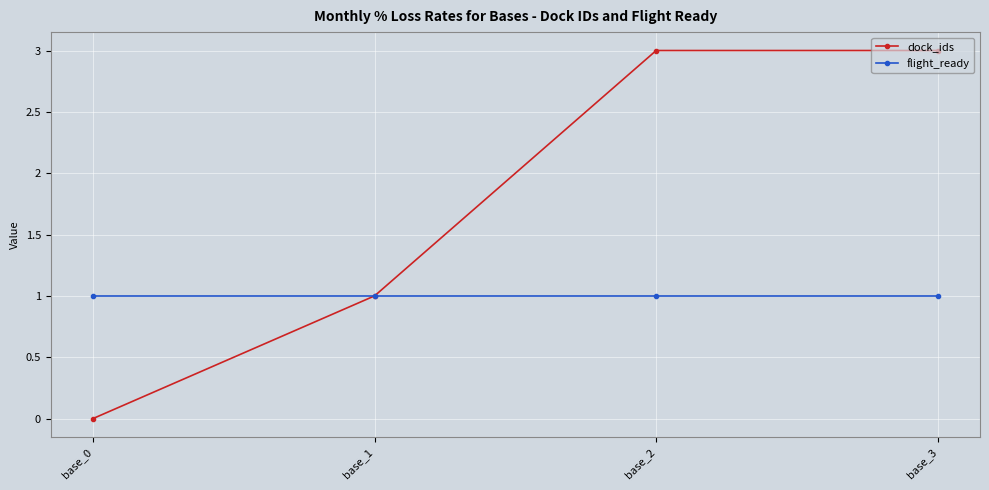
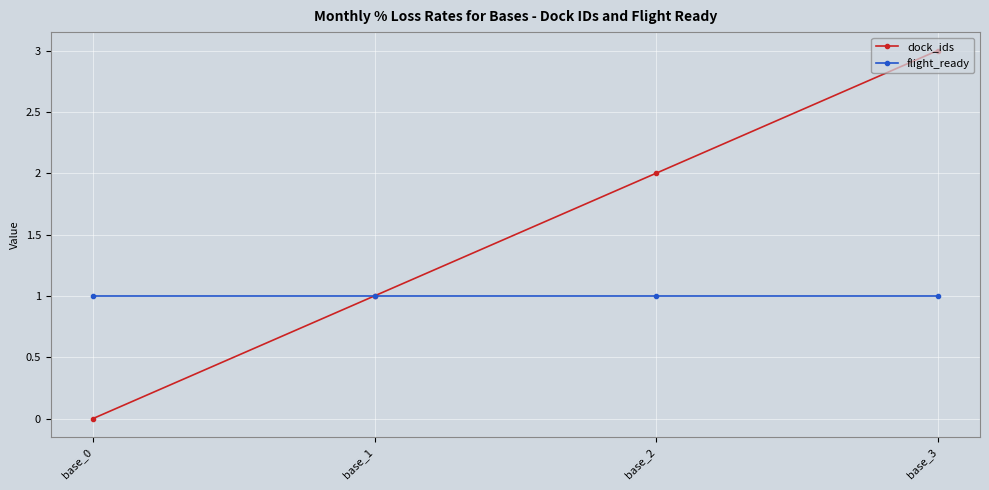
  {
    "dock_ids": {
      "base_0": 0,
-     "base_2": 3
+     "base_2": 2
    },
    "flight_ready": {
      "base_0": 1,
      "base_2": 1,
      "base_3": 1
    }
  }
